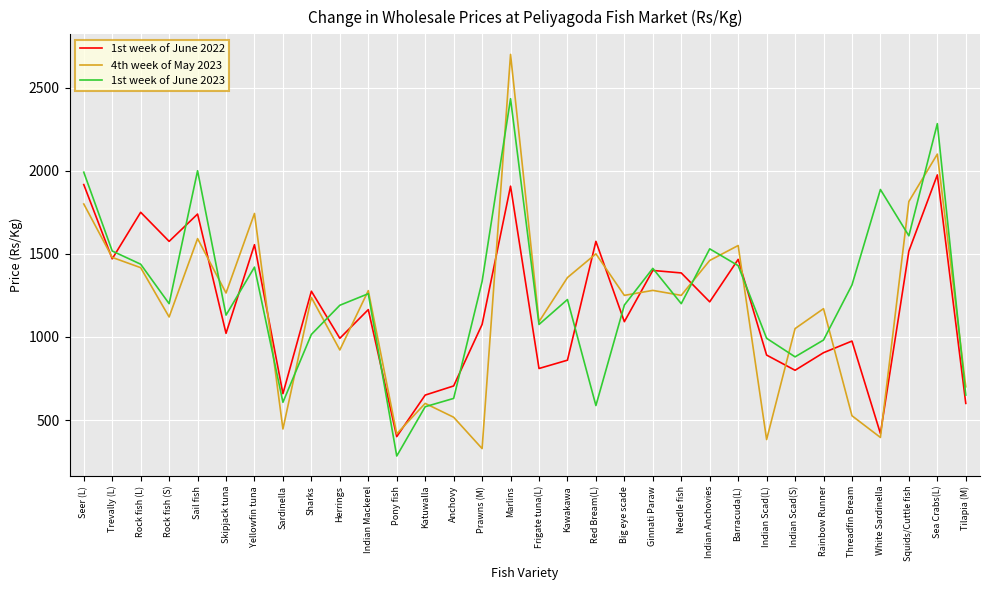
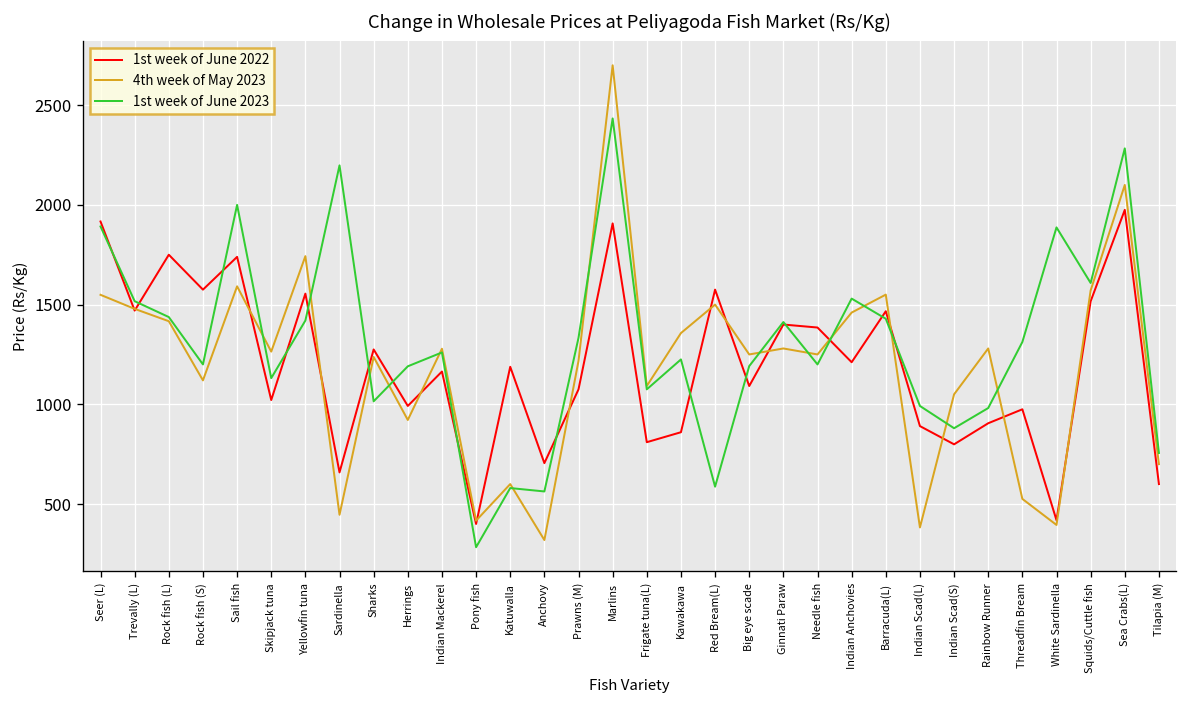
  {
    "1st week of June 2022": {
      "Seer (L)": 1920,
      "Rock fish (L)": 1750,
      "Rock fish (S)": 1580,
      "Sail fish": 1740,
      "Skipjack tuna": 1020,
      "Yellowfin tuna": 1560,
      "Sardinella": 660,
      "Sharks": 1280,
      "Herrings": 990,
      "Indian Mackerel": 1160,
      "Pony fish": 400,
-     "Katuwalla": 650,
+     "Katuwalla": 1190,
      "Anchovy": 710,
      "Prawns (M)": 1080,
      "Marlins": 1910,
      "Frigate tuna(L)": 810,
      "Kawakawa": 860,
      "Red Bream(L)": 1580,
      "Big eye scade": 1090,
      "Needle fish": 1390,
      "Indian Anchovies": 1210,
      "Barracuda(L)": 1470,
      "Indian Scad(L)": 890,
      "Indian Scad(S)": 800,
      "Rainbow Runner": 910,
      "Threadfin Bream": 980,
      "White Sardinella": 420,
      "Squids/Cuttle fish": 1520,
      "Sea Crabs(L)": 1980,
      "Tilapia (M)": 600
    },
    "4th week of May 2023": {
-     "Seer (L)": 1800,
+     "Seer (L)": 1550,
      "Rock fish (L)": 1420,
      "Rock fish (S)": 1120,
      "Sail fish": 1590,
      "Skipjack tuna": 1260,
      "Yellowfin tuna": 1740,
      "Sardinella": 450,
      "Sharks": 1240,
      "Herrings": 920,
      "Indian Mackerel": 1280,
      "Pony fish": 420,
      "Katuwalla": 600,
-     "Anchovy": 520,
-     "Prawns (M)": 330,
+     "Anchovy": 320,
+     "Prawns (M)": 1220,
      "Marlins": 2700,
      "Frigate tuna(L)": 1090,
      "Kawakawa": 1360,
      "Red Bream(L)": 1500,
      "Big eye scade": 1250,
      "Ginnati Paraw": 1280,
      "Needle fish": 1250,
      "Indian Anchovies": 1460,
      "Barracuda(L)": 1550,
      "Indian Scad(L)": 380,
      "Indian Scad(S)": 1050,
-     "Rainbow Runner": 1170,
+     "Rainbow Runner": 1280,
      "Threadfin Bream": 530,
      "White Sardinella": 400,
-     "Squids/Cuttle fish": 1820,
+     "Squids/Cuttle fish": 1570,
      "Sea Crabs(L)": 2100,
      "Tilapia (M)": 700
    },
    "1st week of June 2023": {
-     "Seer (L)": 1990,
+     "Seer (L)": 1890,
      "Trevally (L)": 1520,
      "Rock fish (L)": 1440,
      "Rock fish (S)": 1200,
      "Sail fish": 2000,
      "Skipjack tuna": 1130,
      "Yellowfin tuna": 1420,
-     "Sardinella": 610,
+     "Sardinella": 2200,
      "Sharks": 1020,
      "Herrings": 1190,
      "Indian Mackerel": 1260,
      "Pony fish": 280,
      "Katuwalla": 580,
-     "Anchovy": 630,
+     "Anchovy": 560,
      "Prawns (M)": 1330,
      "Marlins": 2430,
      "Frigate tuna(L)": 1080,
      "Kawakawa": 1230,
      "Red Bream(L)": 590,
      "Big eye scade": 1190,
      "Needle fish": 1200,
      "Indian Anchovies": 1530,
      "Barracuda(L)": 1430,
      "Indian Scad(L)": 990,
      "Indian Scad(S)": 880,
      "Rainbow Runner": 980,
      "Threadfin Bream": 1310,
      "White Sardinella": 1890,
      "Squids/Cuttle fish": 1610,
      "Sea Crabs(L)": 2280,
-     "Tilapia (M)": 650
+     "Tilapia (M)": 760
    }
  }
